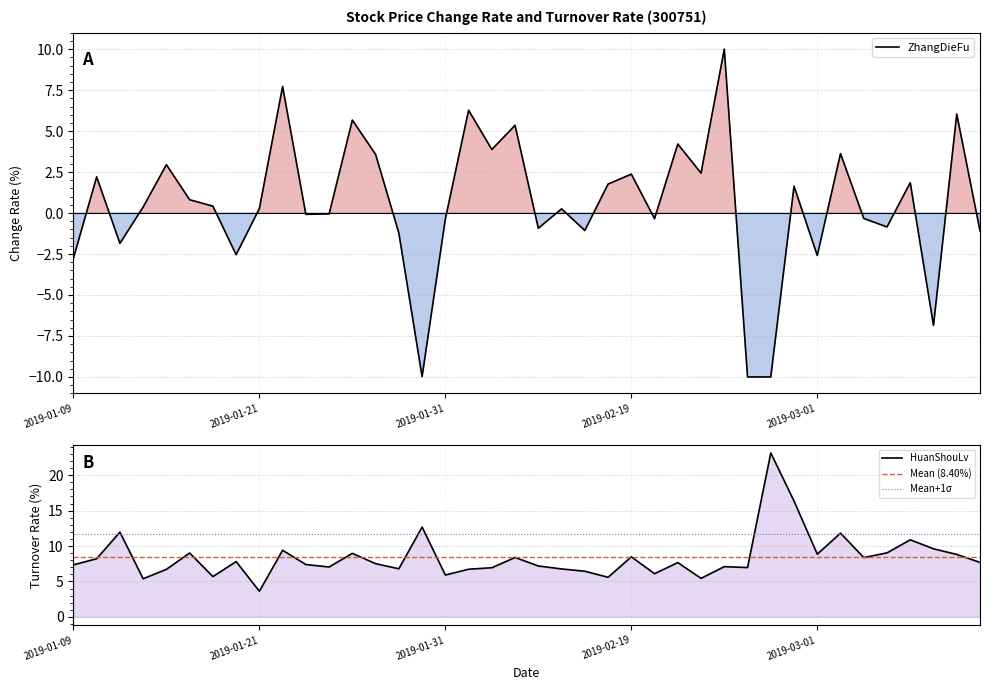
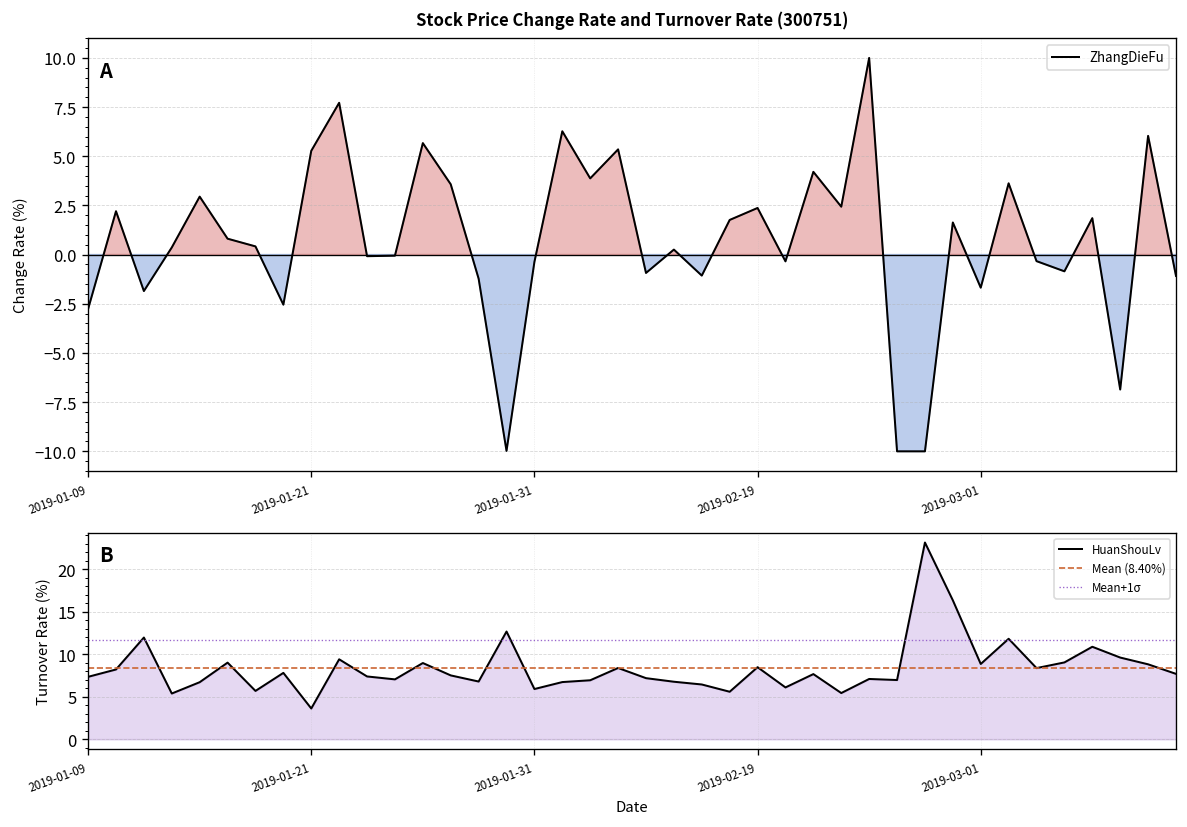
  {
    "Stock Price Change Rate and Turnover Rate (300751)": {
      "2019-01-09": -2.8,
-     "2019-01-21": 0.3,
+     "2019-01-21": 5.3,
      "2019-01-31": -0.4,
      "2019-02-19": 2.4,
-     "2019-03-01": -2.6
+     "2019-03-01": -1.7
    }
  }
